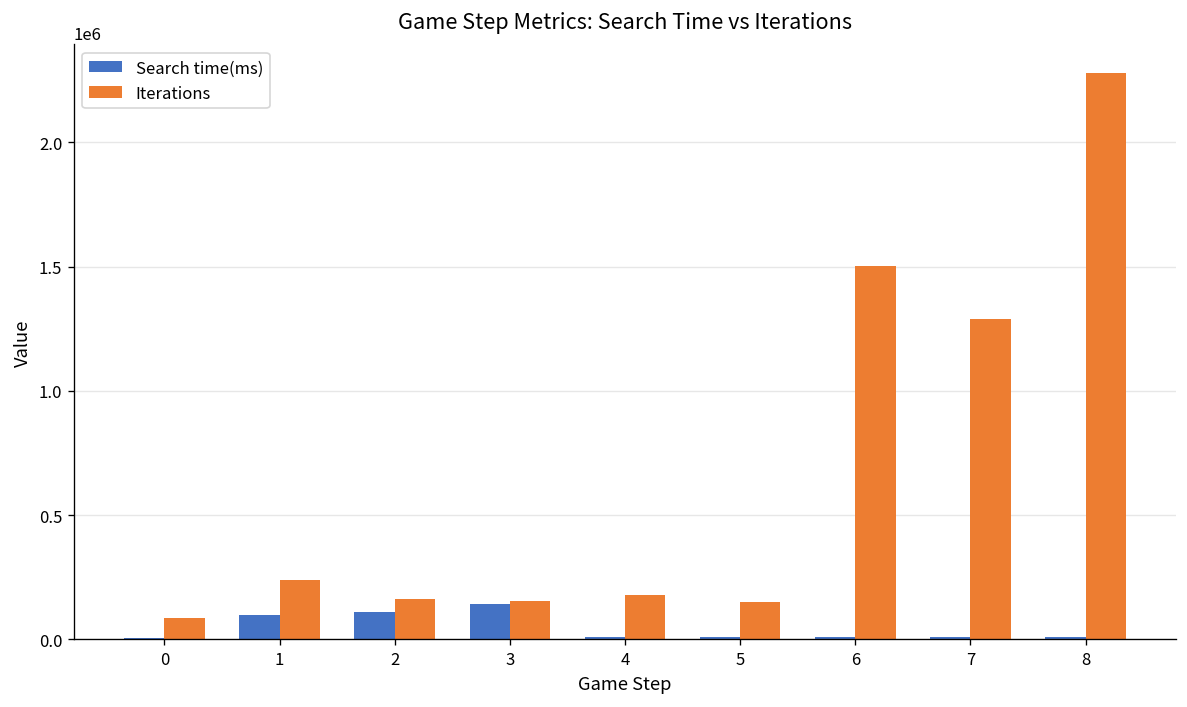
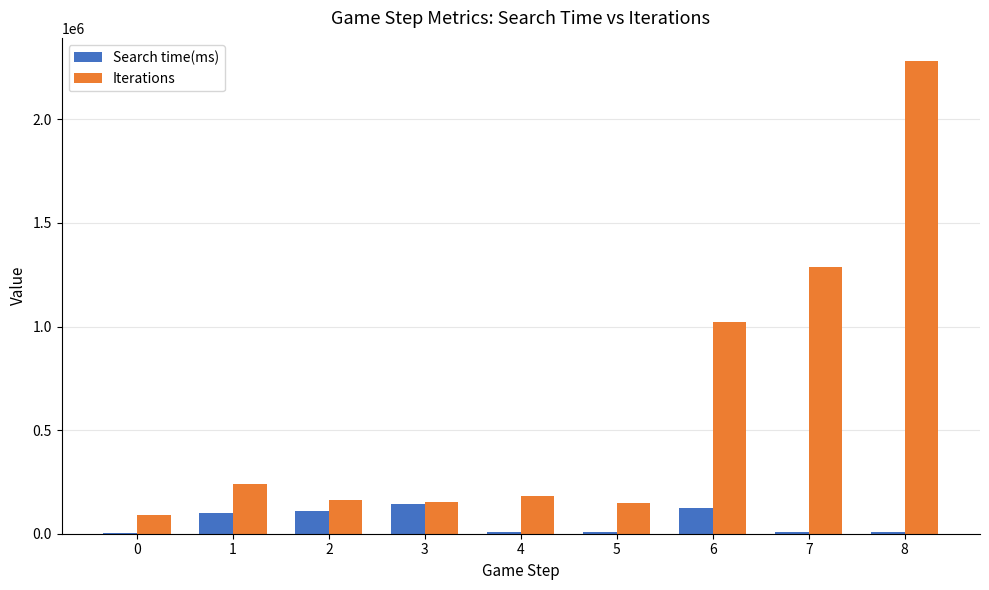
  {
    "Search time(ms)": {
      "1": 100000,
      "2": 110000,
      "3": 140000,
-     "6": 10000
+     "6": 120000
    },
    "Iterations": {
      "0": 90000,
      "1": 240000,
      "2": 160000,
      "3": 150000,
      "4": 180000,
      "5": 150000,
-     "6": 1500000,
+     "6": 1020000,
      "7": 1290000,
      "8": 2280000
    }
  }
